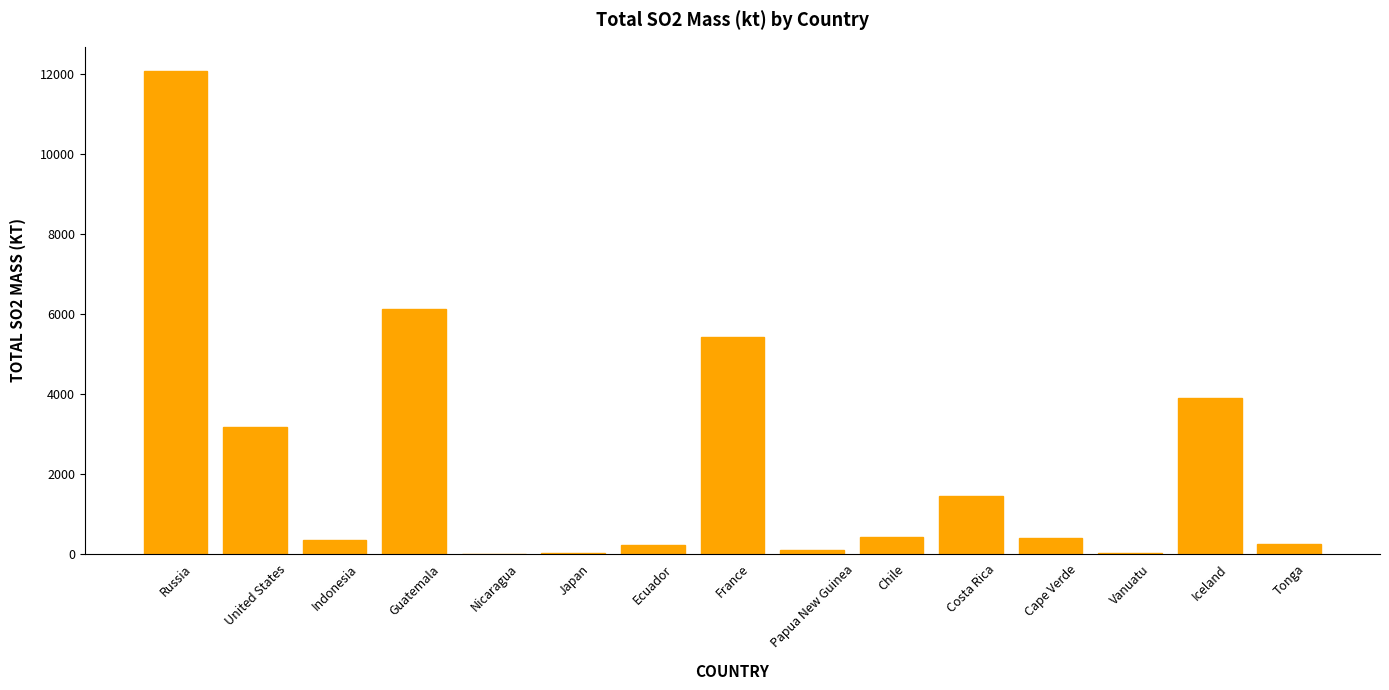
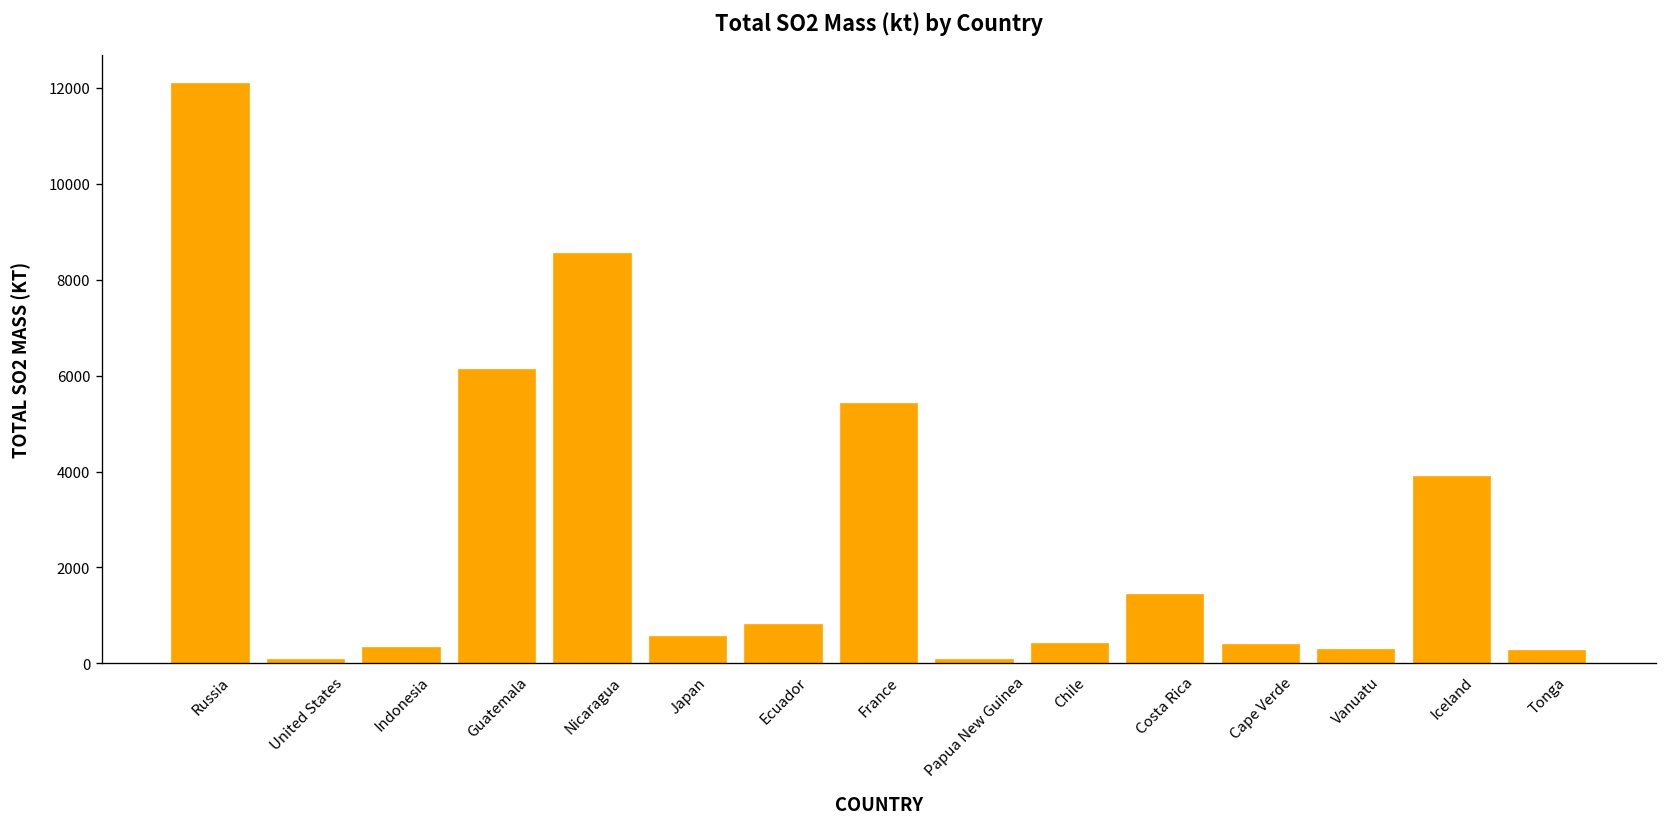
  {
    "Russia": 12100,
-   "United States": 3200,
+   "United States": 100,
    "Indonesia": 300,
    "Guatemala": 6100,
-   "Nicaragua": 0,
-   "Japan": 0,
-   "Ecuador": 200,
+   "Nicaragua": 8500,
+   "Japan": 600,
+   "Ecuador": 800,
    "France": 5400,
    "Papua New Guinea": 100,
    "Chile": 400,
    "Costa Rica": 1400,
    "Cape Verde": 400,
-   "Vanuatu": 0,
+   "Vanuatu": 300,
    "Iceland": 3900,
    "Tonga": 300
  }
